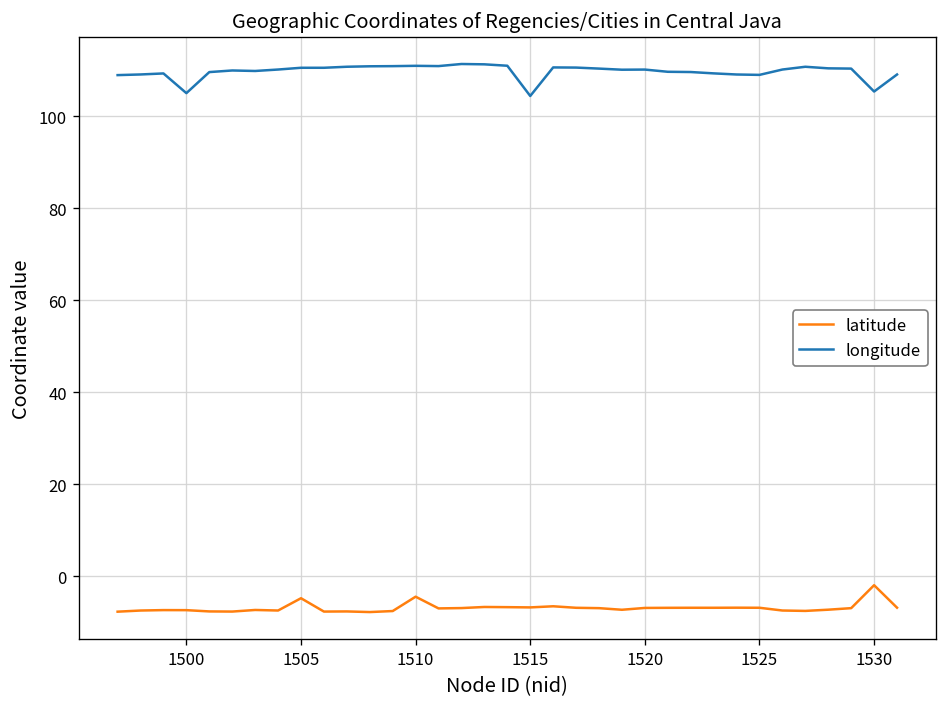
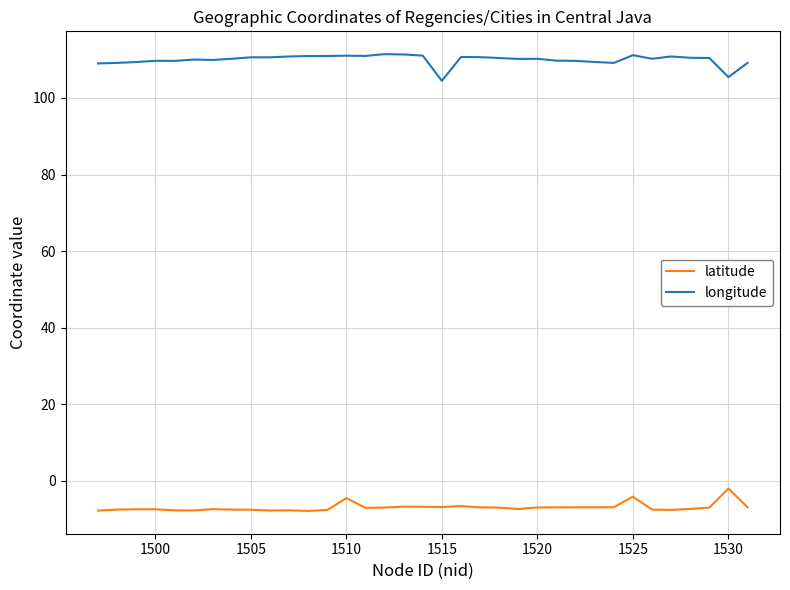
  {
    "latitude": {
      "1500": -7,
-     "1505": -5,
+     "1505": -8,
      "1510": -4,
      "1515": -7,
      "1520": -7,
-     "1525": -7,
+     "1525": -4,
      "1530": -2
    },
    "longitude": {
-     "1500": 105,
+     "1500": 110,
      "1505": 111,
      "1510": 111,
      "1515": 104,
      "1520": 110,
-     "1525": 109,
+     "1525": 111,
      "1530": 105
    }
  }
